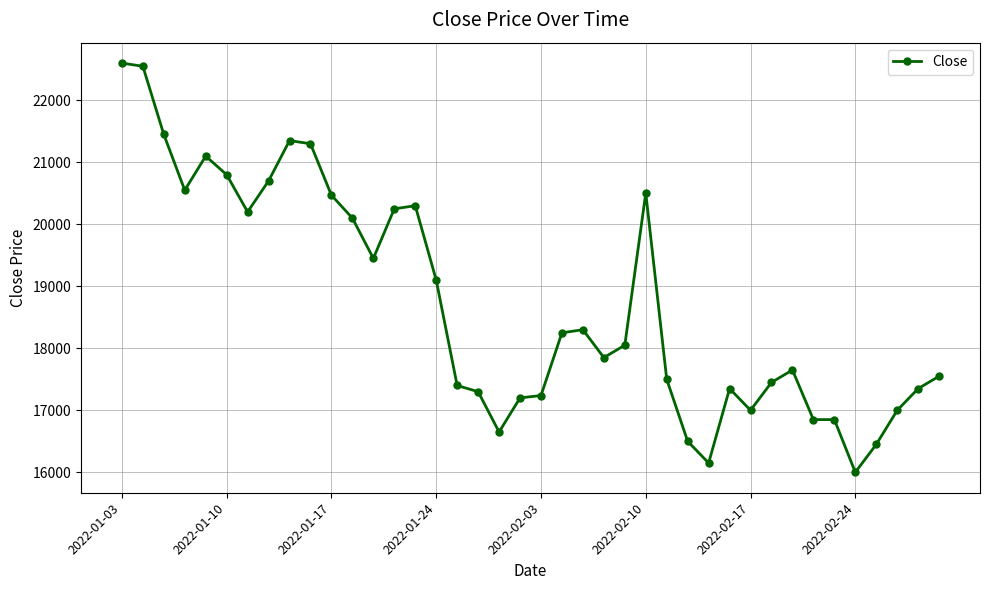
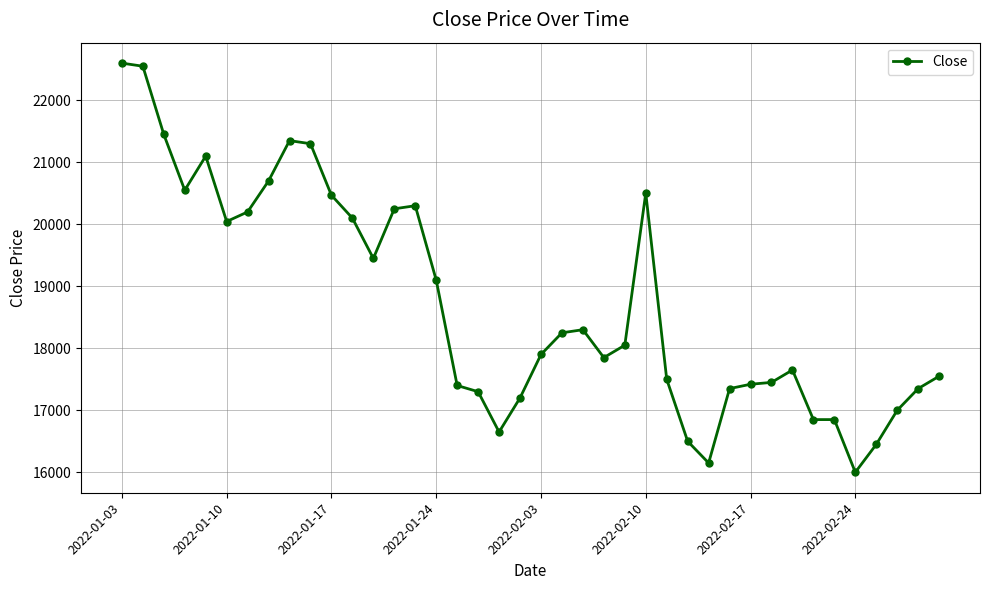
  {
    "2022-01-03": 22600,
-   "2022-01-10": 20800,
+   "2022-01-10": 20000,
    "2022-01-17": 20500,
    "2022-01-24": 19100,
-   "2022-02-03": 17200,
+   "2022-02-03": 17900,
    "2022-02-10": 20500,
-   "2022-02-17": 17000,
+   "2022-02-17": 17400,
    "2022-02-24": 16000
  }
